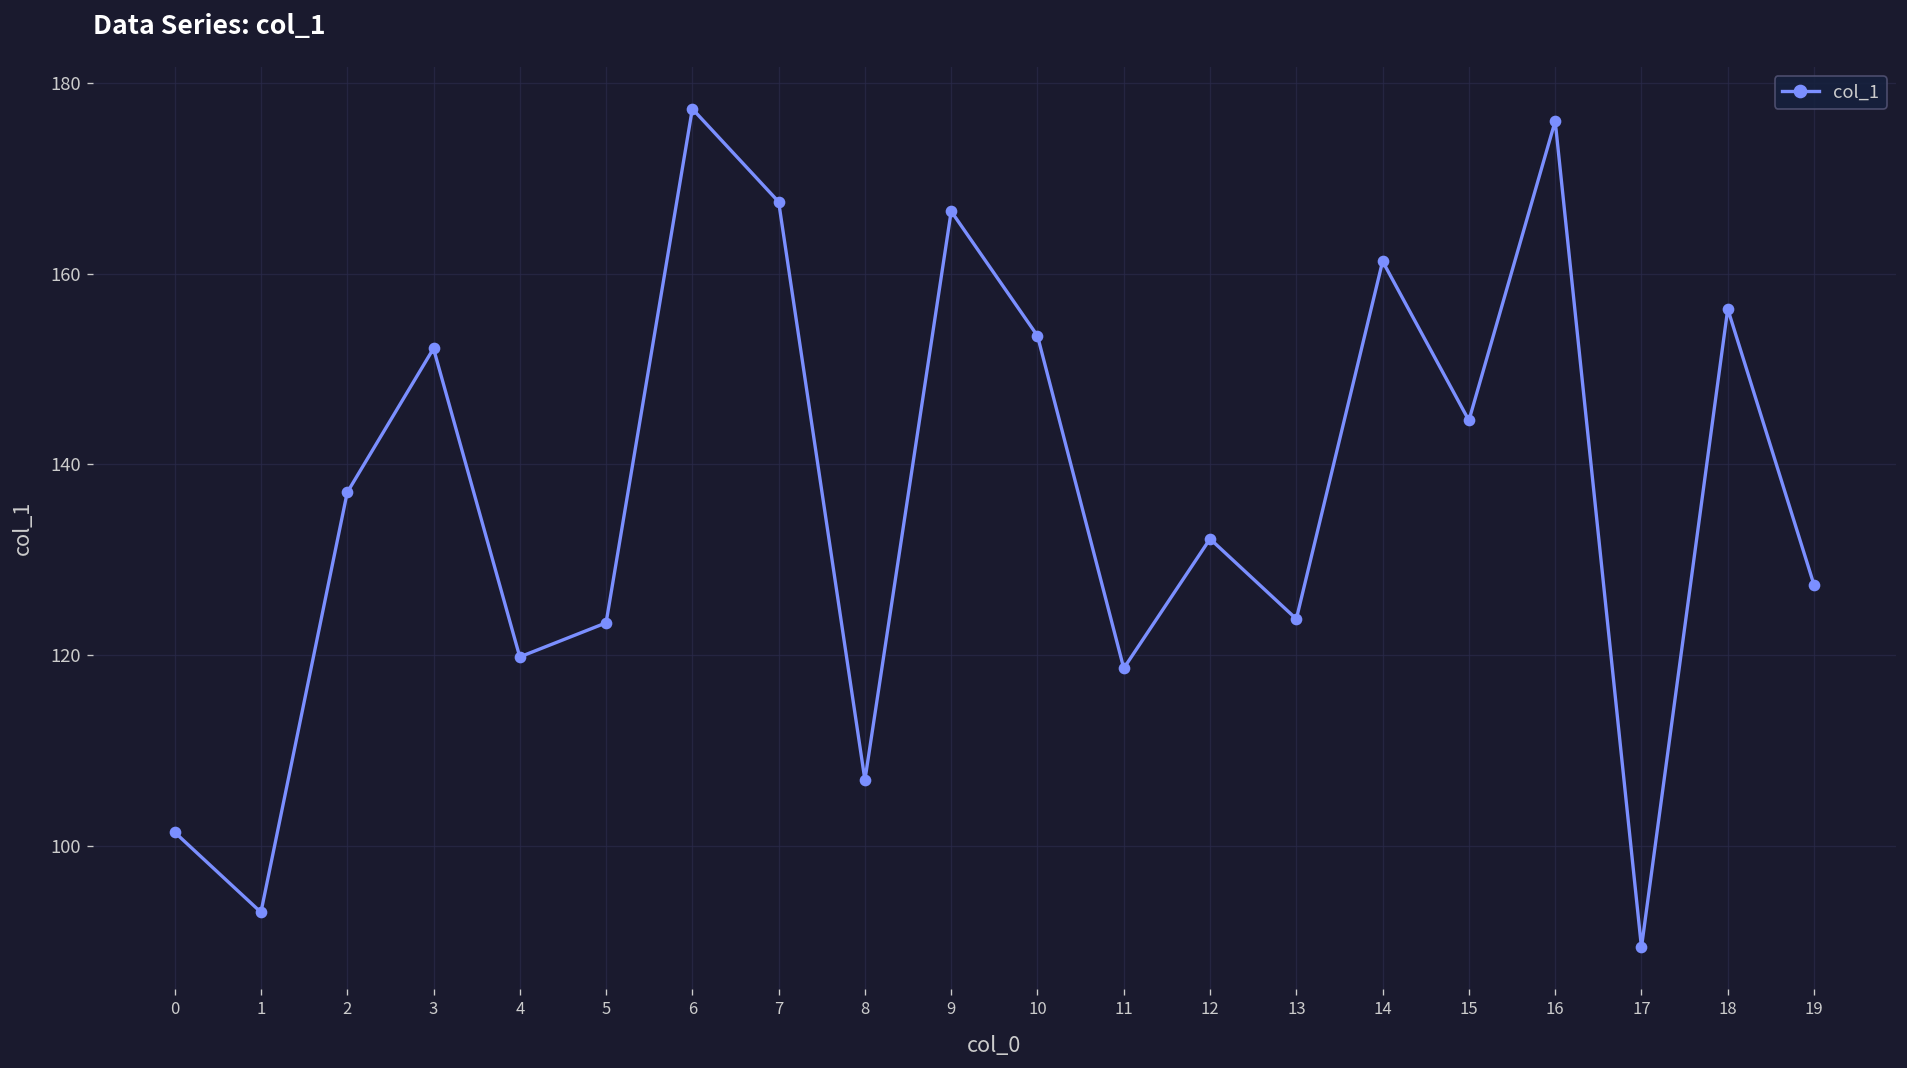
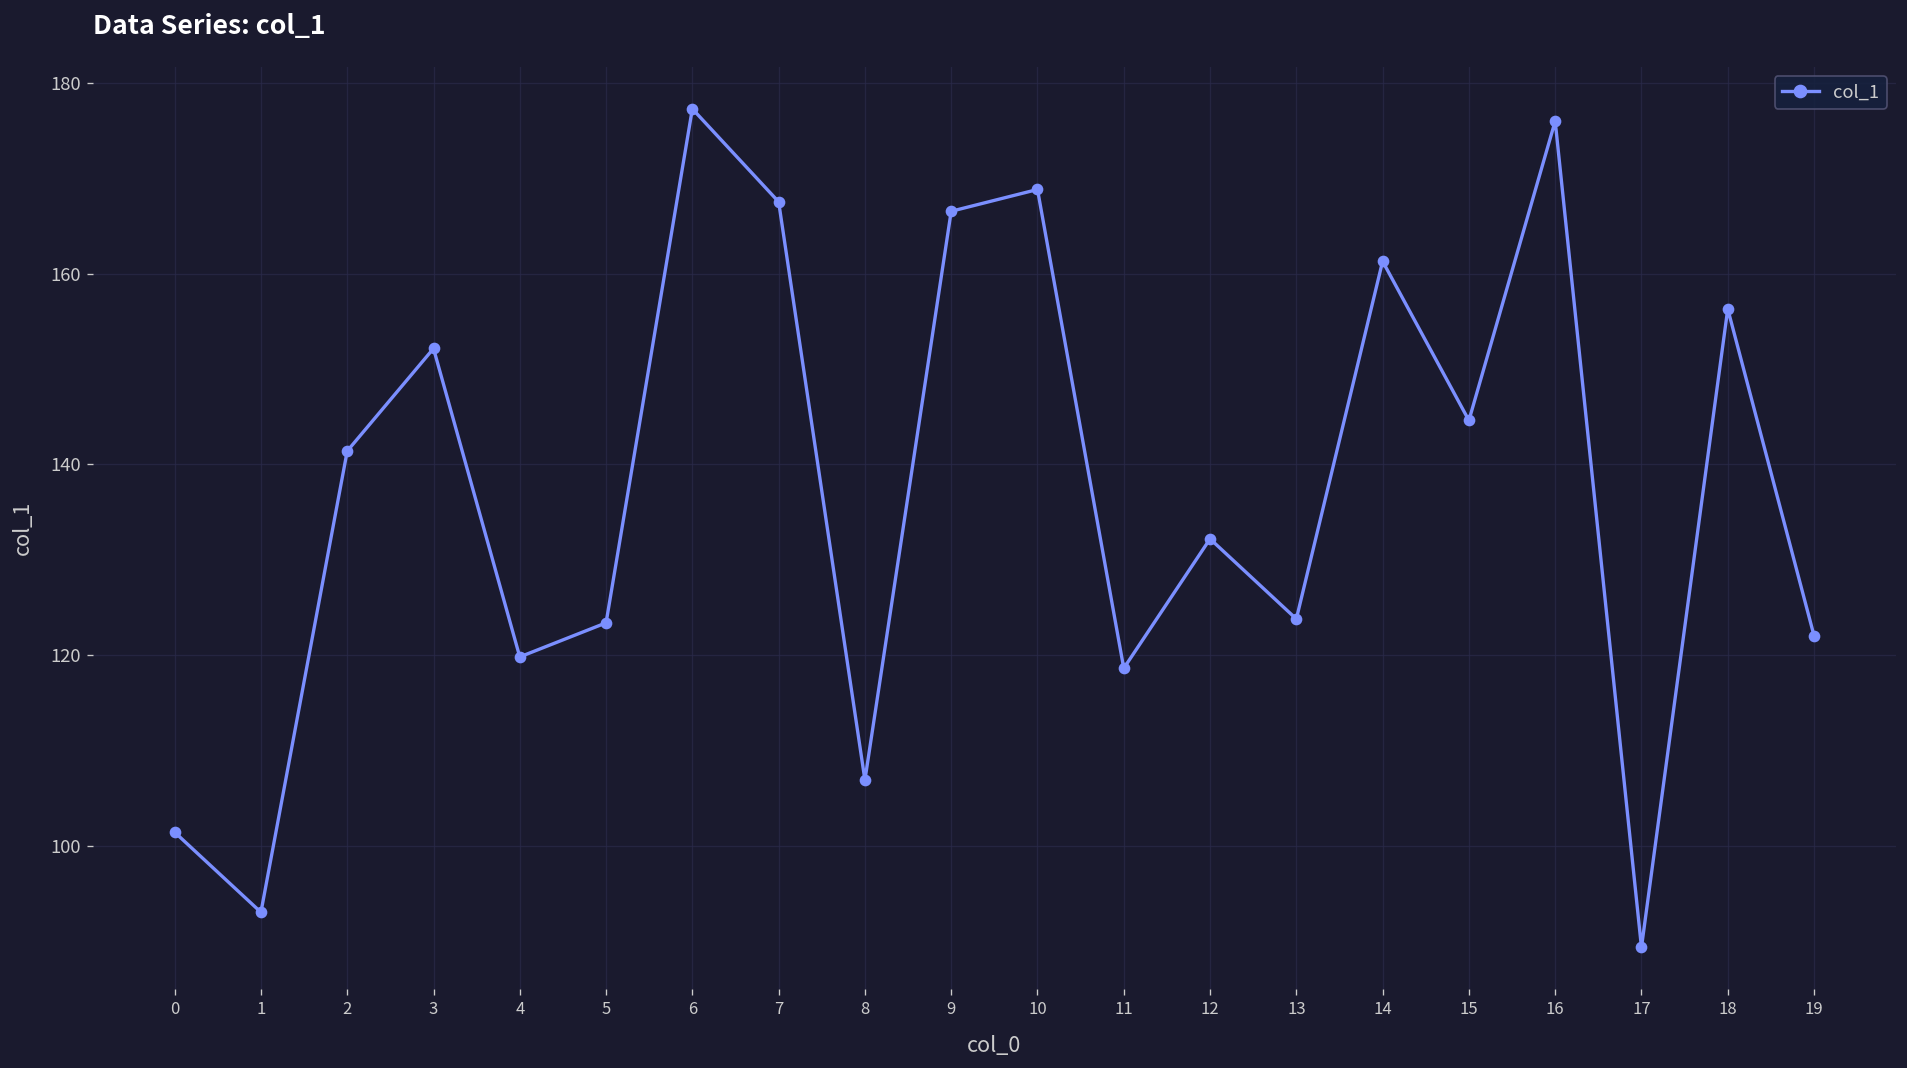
  {
    "0": 101,
    "1": 93,
-   "2": 137,
+   "2": 141,
    "3": 152,
    "4": 120,
    "5": 123,
    "6": 177,
    "7": 168,
    "8": 107,
    "9": 167,
-   "10": 153,
+   "10": 169,
    "11": 119,
    "12": 132,
    "13": 124,
    "14": 161,
    "15": 145,
    "16": 176,
    "17": 89,
    "18": 156,
-   "19": 127
+   "19": 122
  }
